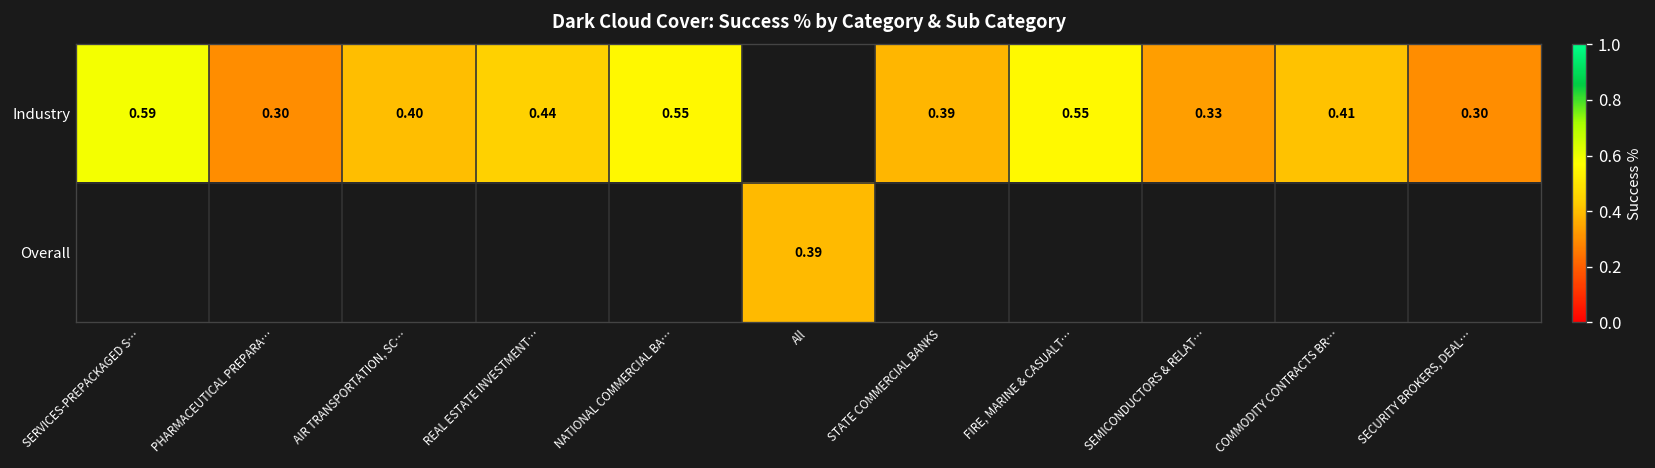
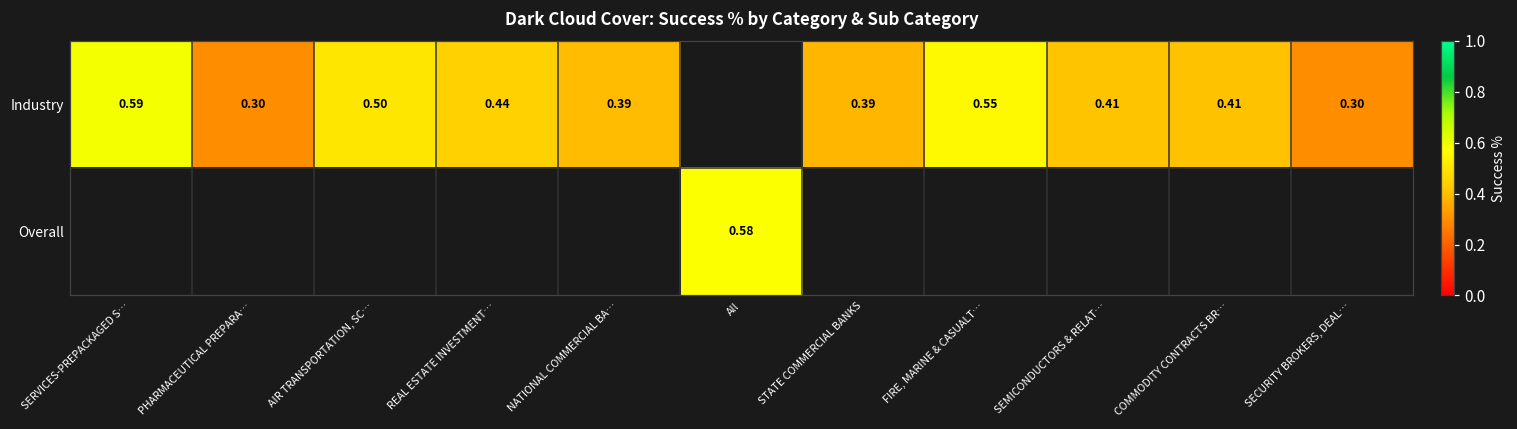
  {
    "Industry": {
      "SERVICES-PREPACKAGED S…": 0.59,
      "PHARMACEUTICAL PREPARA…": 0.30,
-     "AIR TRANSPORTATION, SC…": 0.40,
+     "AIR TRANSPORTATION, SC…": 0.50,
      "REAL ESTATE INVESTMENT…": 0.44,
-     "NATIONAL COMMERCIAL BA…": 0.55,
+     "NATIONAL COMMERCIAL BA…": 0.39,
      "STATE COMMERCIAL BANKS": 0.39,
      "FIRE, MARINE & CASUALT…": 0.55,
-     "SEMICONDUCTORS & RELAT…": 0.33,
+     "SEMICONDUCTORS & RELAT…": 0.41,
      "COMMODITY CONTRACTS BR…": 0.41,
      "SECURITY BROKERS, DEAL…": 0.30
    },
    "Overall": {
-     "All": 0.39
+     "All": 0.58
    }
  }
